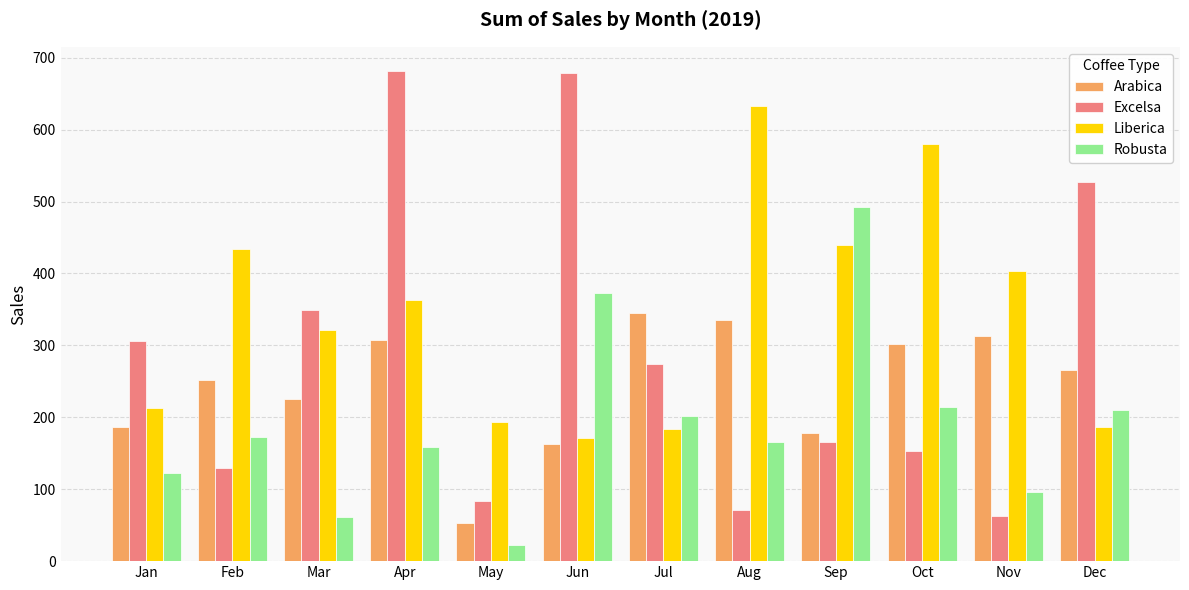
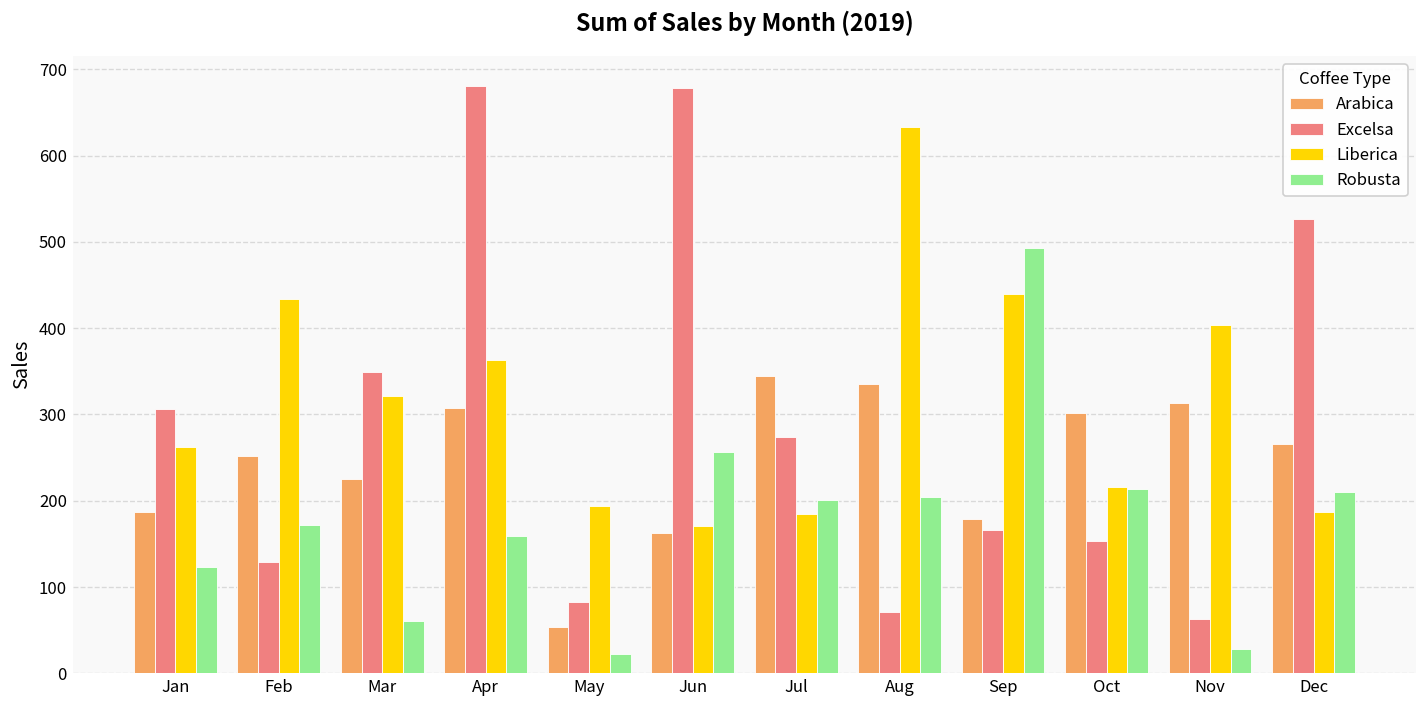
  {
    "Liberica": {
-     "Jan": 210,
+     "Jan": 260,
      "Feb": 430,
      "Mar": 320,
      "Apr": 360,
      "May": 190,
      "Jun": 170,
      "Jul": 180,
      "Aug": 630,
      "Sep": 440,
-     "Oct": 580,
+     "Oct": 220,
      "Nov": 400,
      "Dec": 190
    },
    "Robusta": {
      "Jan": 120,
      "Feb": 170,
      "Mar": 60,
      "Apr": 160,
      "May": 20,
-     "Jun": 370,
+     "Jun": 260,
      "Jul": 200,
-     "Aug": 170,
+     "Aug": 200,
      "Sep": 490,
      "Oct": 210,
-     "Nov": 100,
+     "Nov": 30,
      "Dec": 210
    }
  }
